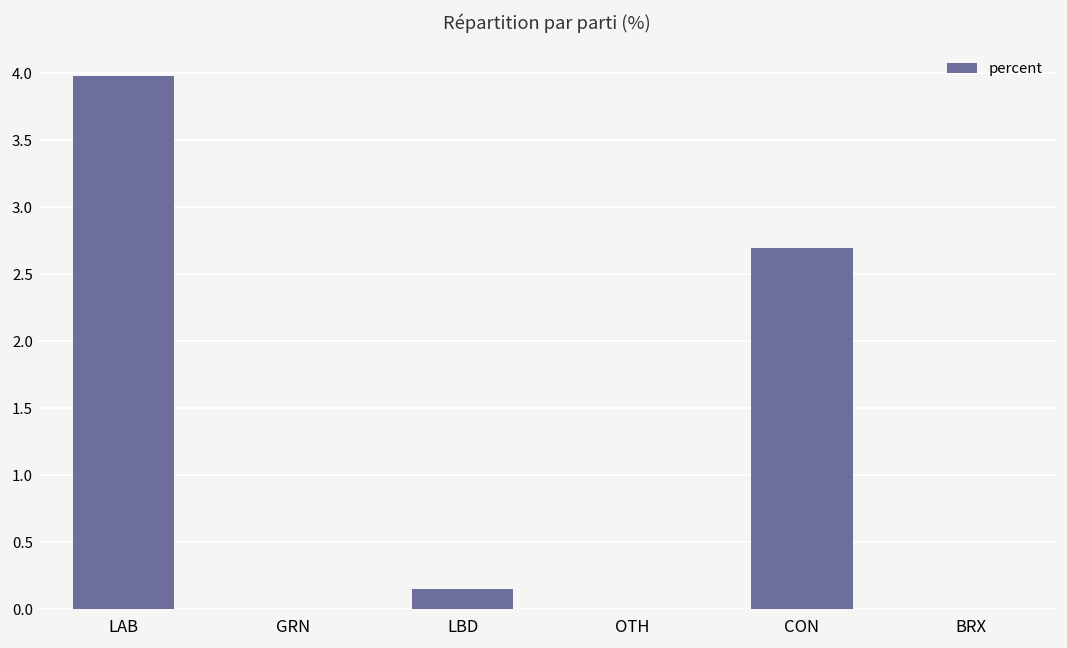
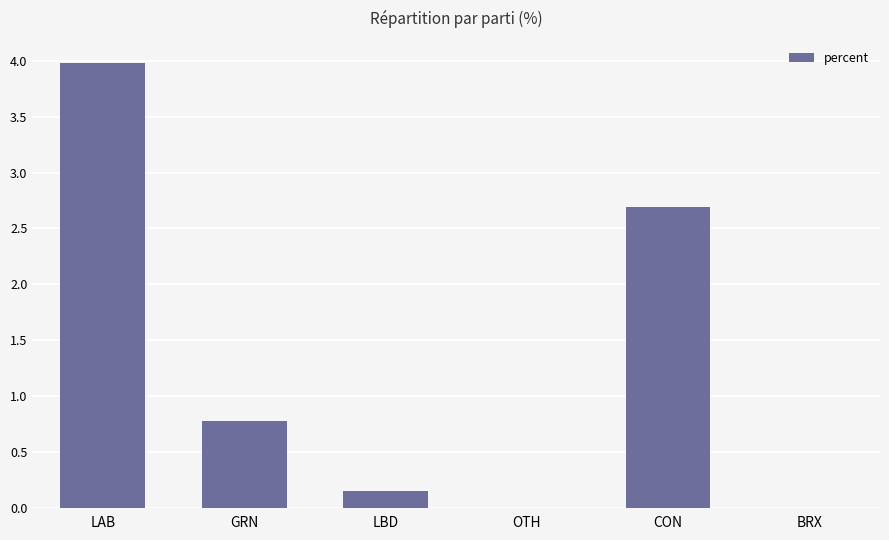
  {
    "LAB": 3.98,
-   "GRN": 0.00,
+   "GRN": 0.78,
    "LBD": 0.15,
    "CON": 2.69,
    "BRX": 0.00
  }
